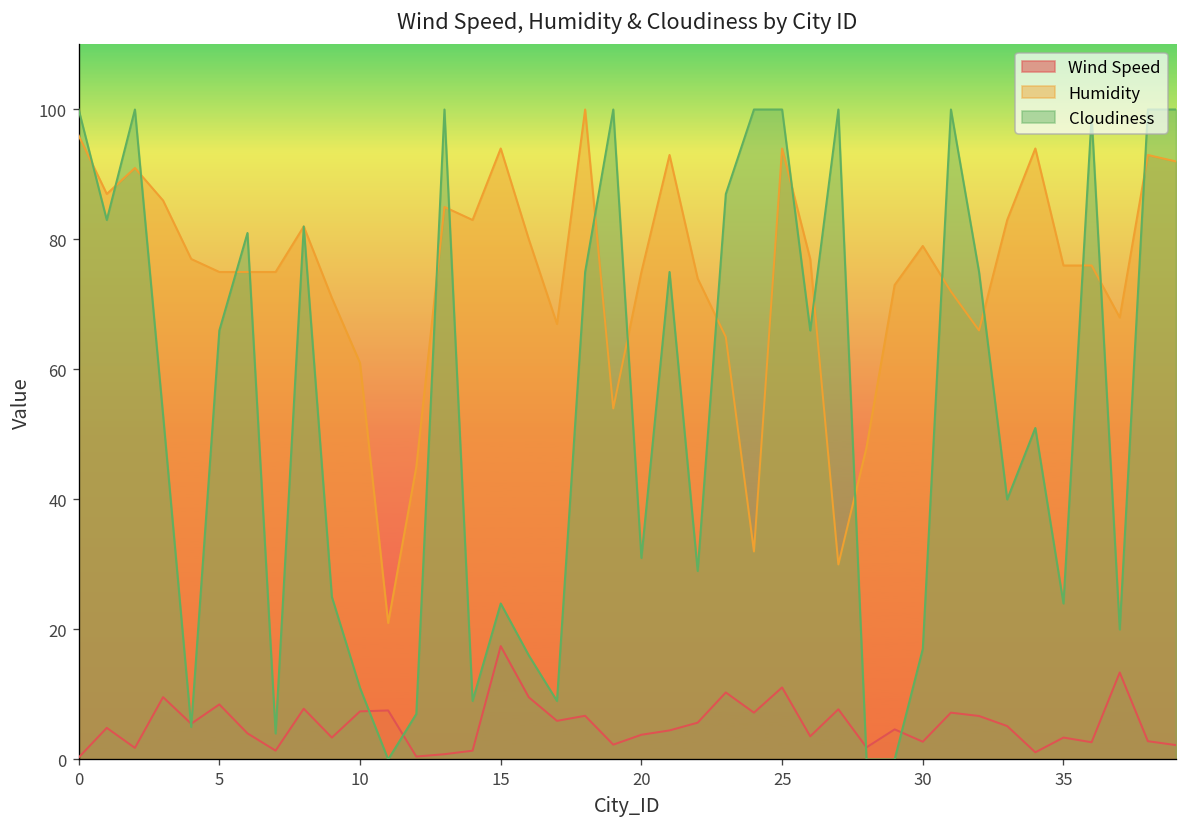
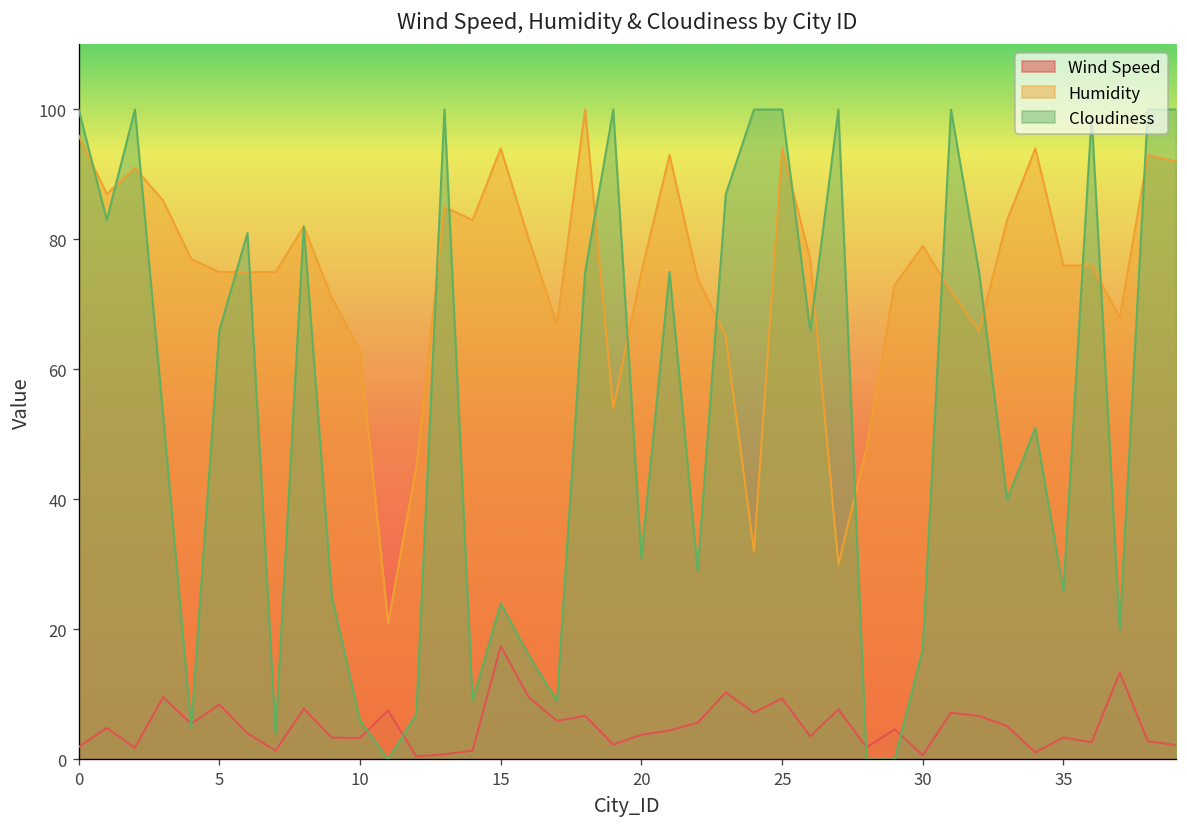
  {
    "Wind Speed": {
-     "0": 0,
+     "0": 2,
      "5": 8,
-     "10": 7,
+     "10": 3,
      "15": 17,
      "20": 4,
-     "25": 11,
-     "30": 3,
+     "25": 9,
+     "30": 1,
      "35": 3
    },
    "Humidity": {
      "0": 96,
      "5": 75,
-     "10": 61,
+     "10": 63,
      "15": 94,
      "20": 75,
      "25": 94,
      "30": 79,
      "35": 76
    },
    "Cloudiness": {
      "0": 100,
      "5": 66,
-     "10": 11,
+     "10": 6,
      "15": 24,
      "20": 31,
      "25": 100,
      "30": 17,
-     "35": 24
+     "35": 26
    }
  }
